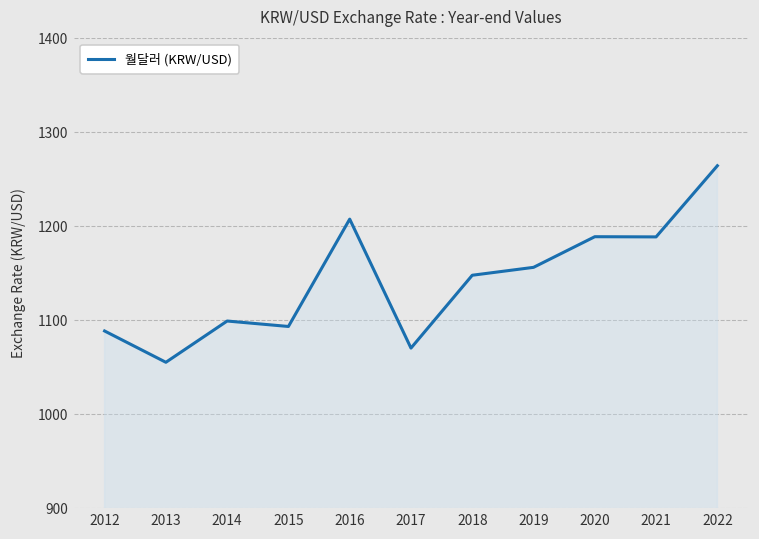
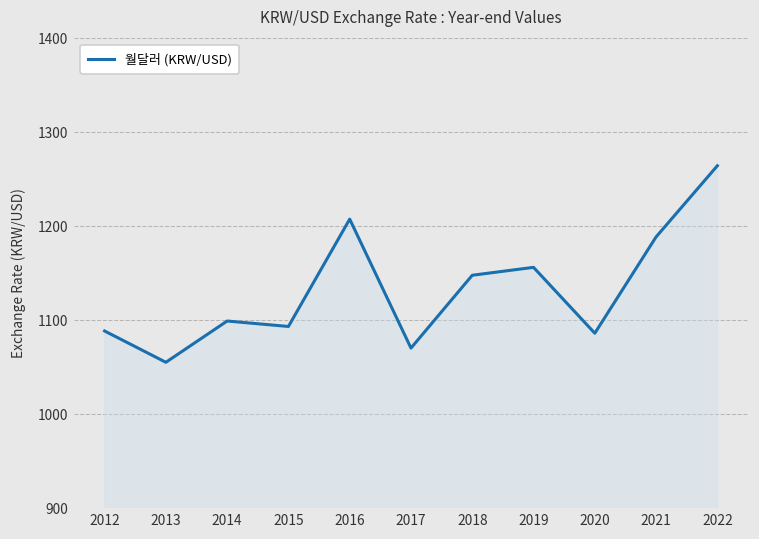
  {
    "2012": 1090,
    "2013": 1060,
    "2014": 1100,
    "2015": 1090,
    "2016": 1210,
    "2017": 1070,
    "2018": 1150,
    "2019": 1160,
-   "2020": 1190,
+   "2020": 1090,
    "2021": 1190,
    "2022": 1260
  }
